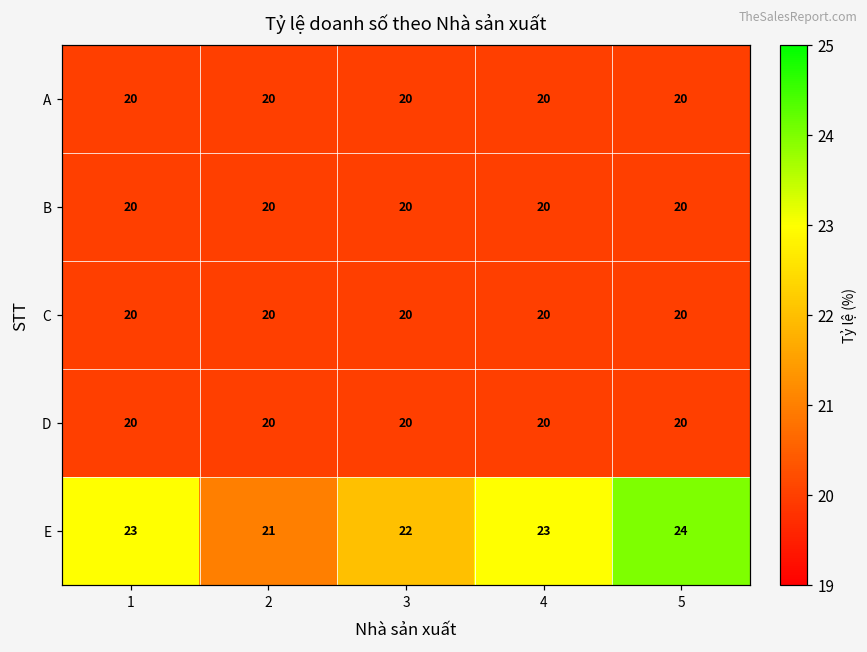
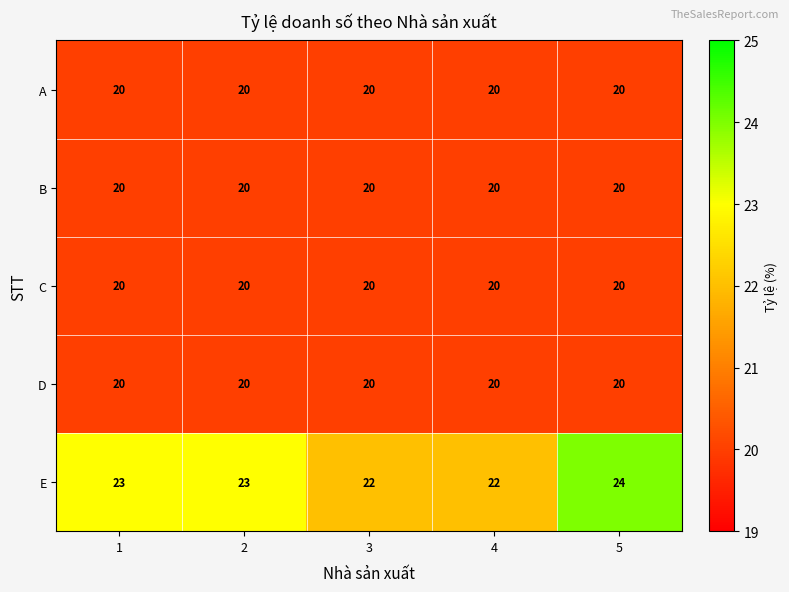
  {
    "A": {
      "1": 20,
      "2": 20,
      "3": 20,
      "4": 20,
      "5": 20
    },
    "B": {
      "1": 20,
      "2": 20,
      "3": 20,
      "4": 20,
      "5": 20
    },
    "C": {
      "1": 20,
      "2": 20,
      "3": 20,
      "4": 20,
      "5": 20
    },
    "D": {
      "1": 20,
      "2": 20,
      "3": 20,
      "4": 20,
      "5": 20
    },
    "E": {
      "1": 23,
-     "2": 21,
+     "2": 23,
      "3": 22,
-     "4": 23,
+     "4": 22,
      "5": 24
    }
  }
